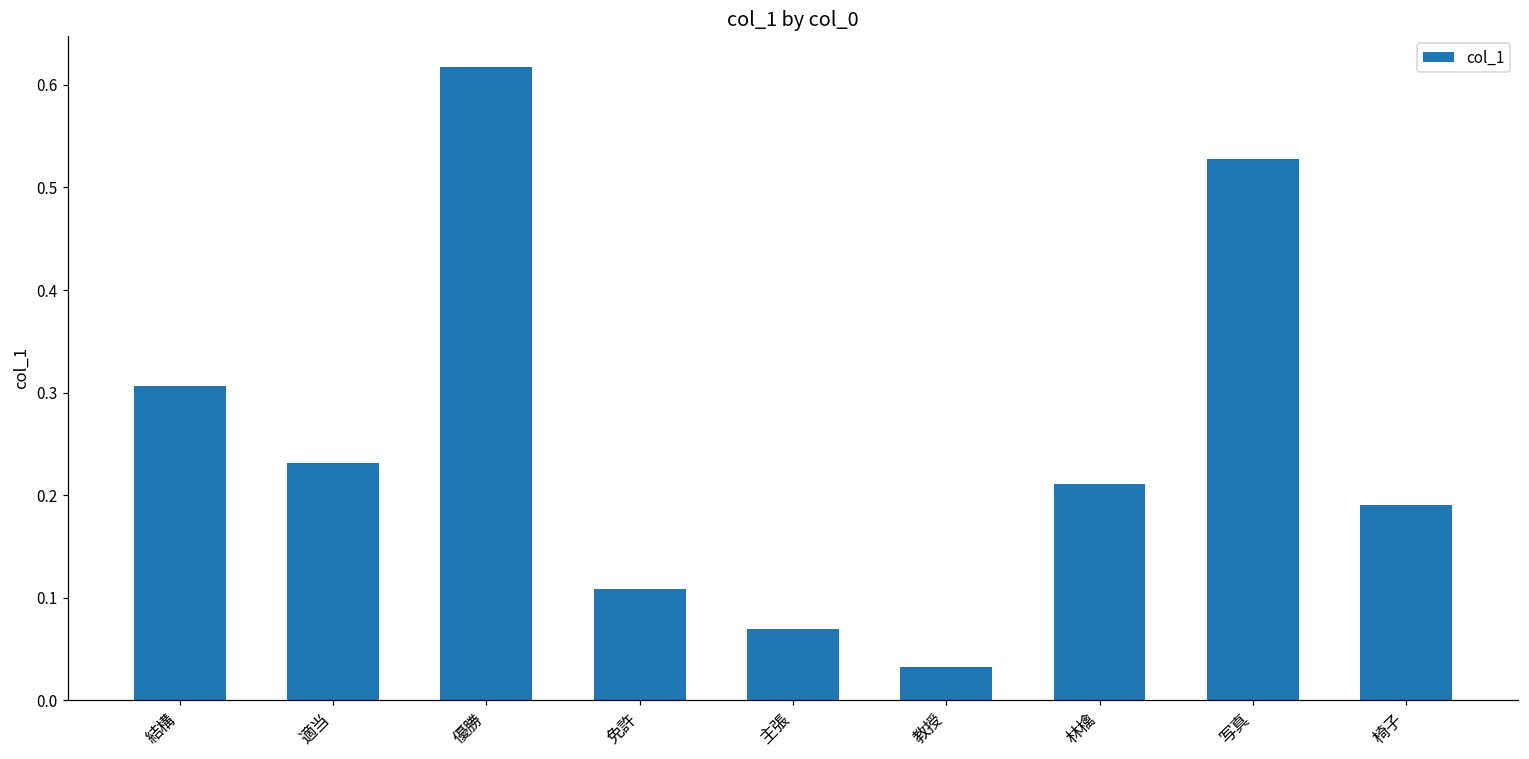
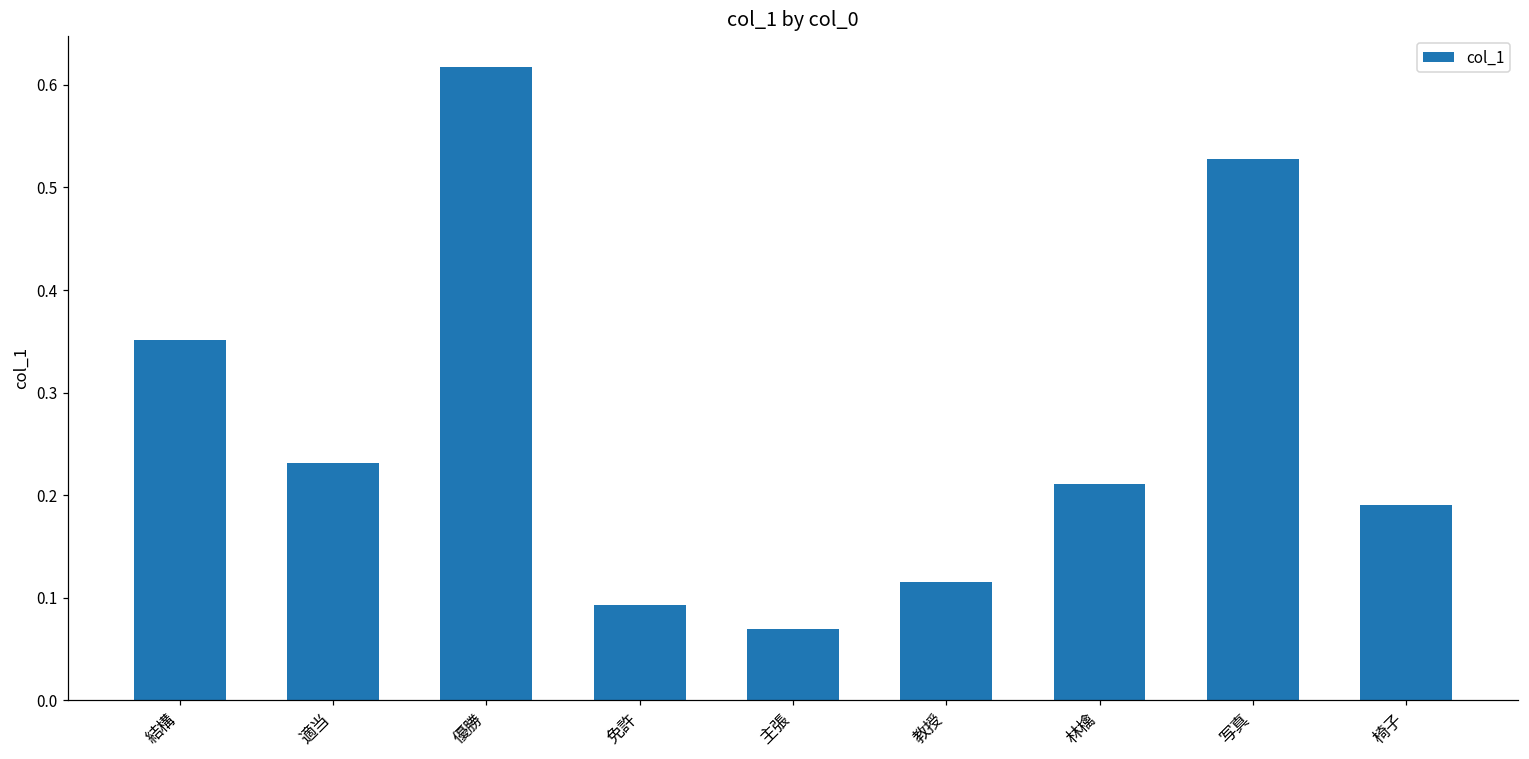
  {
-   "結構": 0.31,
+   "結構": 0.35,
    "適当": 0.23,
    "優勝": 0.62,
-   "免許": 0.11,
+   "免許": 0.09,
    "主張": 0.07,
-   "教授": 0.03,
+   "教授": 0.12,
    "林檎": 0.21,
    "写真": 0.53,
    "椅子": 0.19
  }
